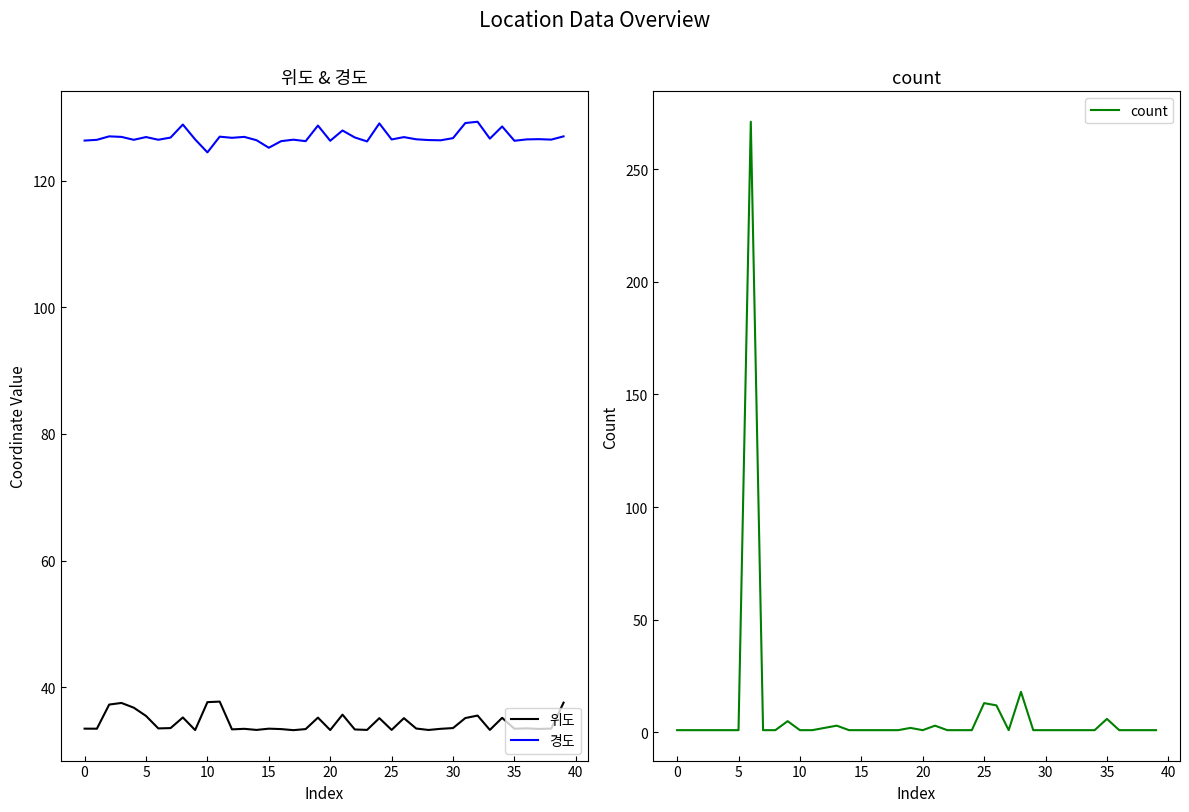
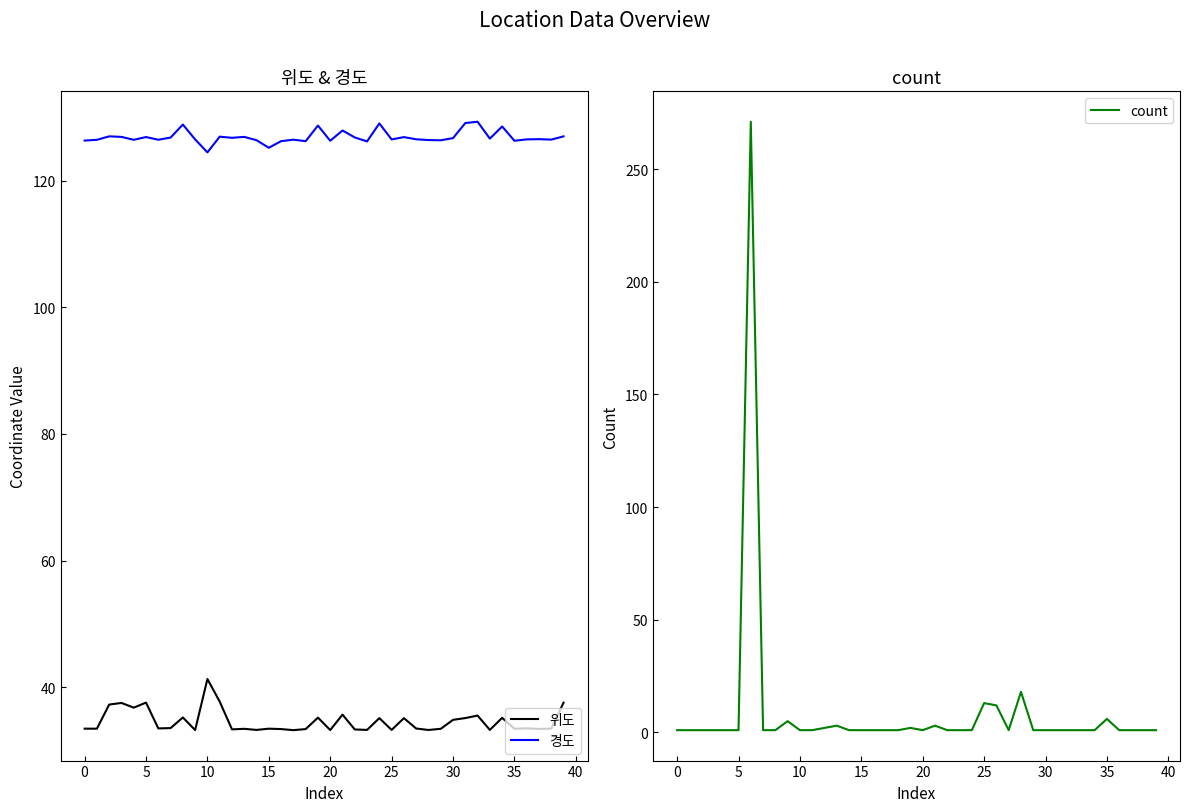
  {
    "위도 & 경도": {
      "위도": {
        "0": 33,
-       "5": 35,
-       "10": 38,
+       "5": 38,
+       "10": 41,
        "15": 33,
        "20": 33,
        "25": 33,
-       "30": 34
+       "30": 35
      },
      "경도": {
        "0": 126,
        "5": 127,
        "10": 124,
        "15": 125,
        "20": 126,
        "25": 127,
        "30": 127,
        "35": 126
      }
    },
    "count": {
      "0": 1,
      "5": 1,
      "10": 1,
      "15": 1,
      "20": 1,
      "25": 13,
      "30": 1,
      "35": 6
    }
  }
